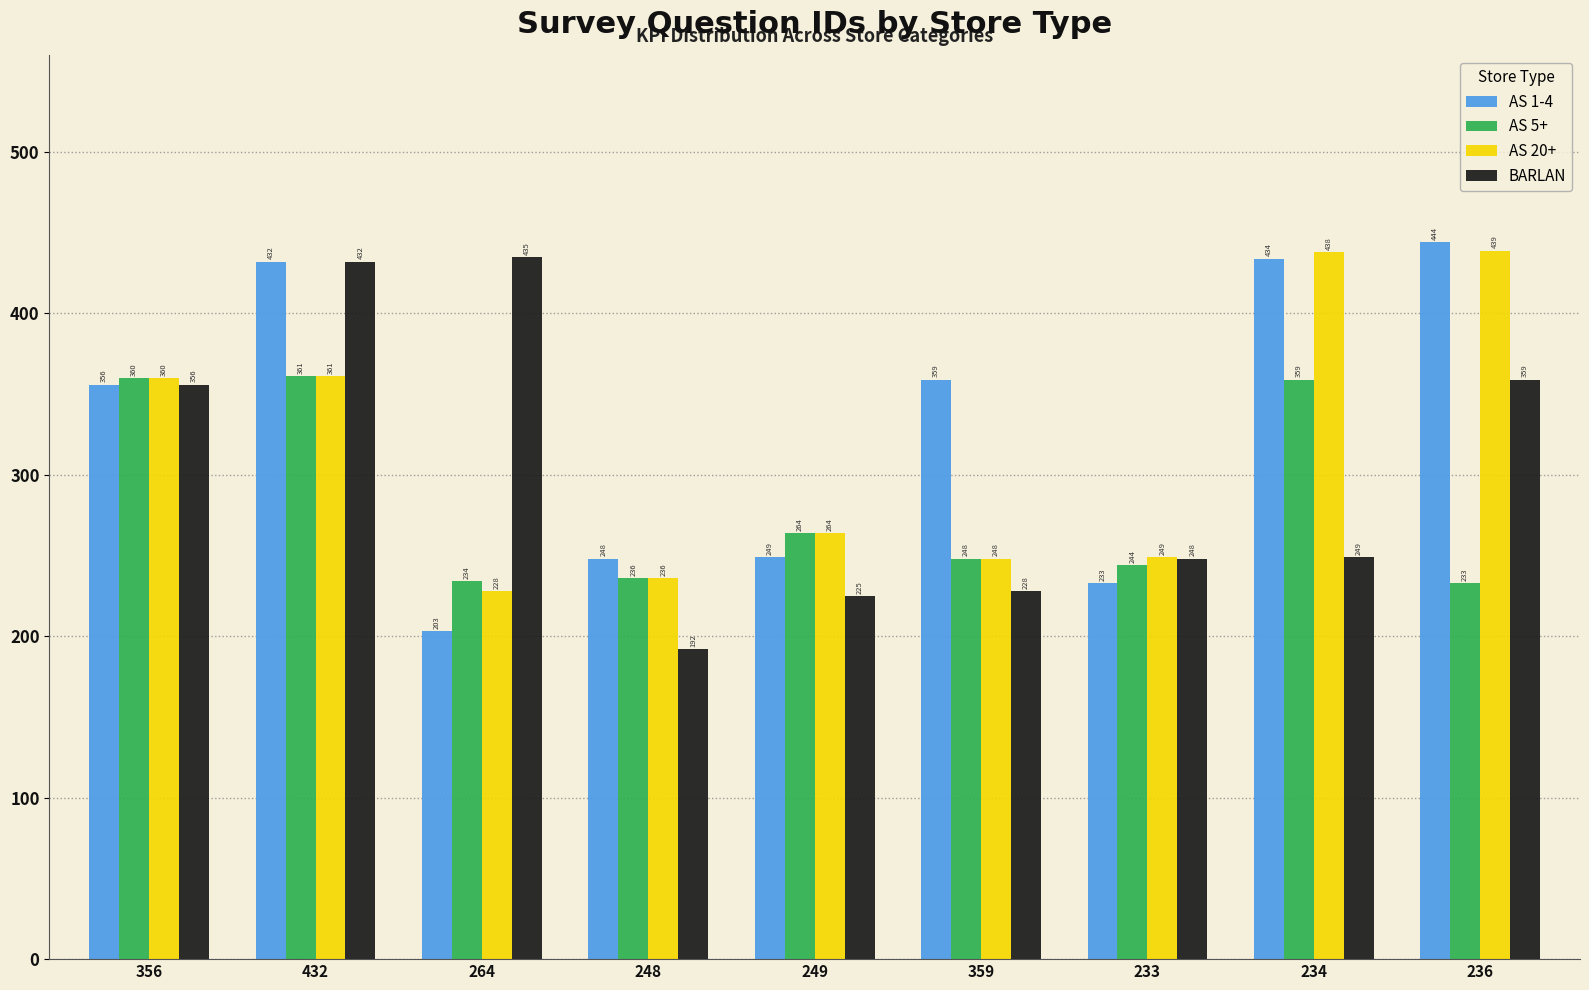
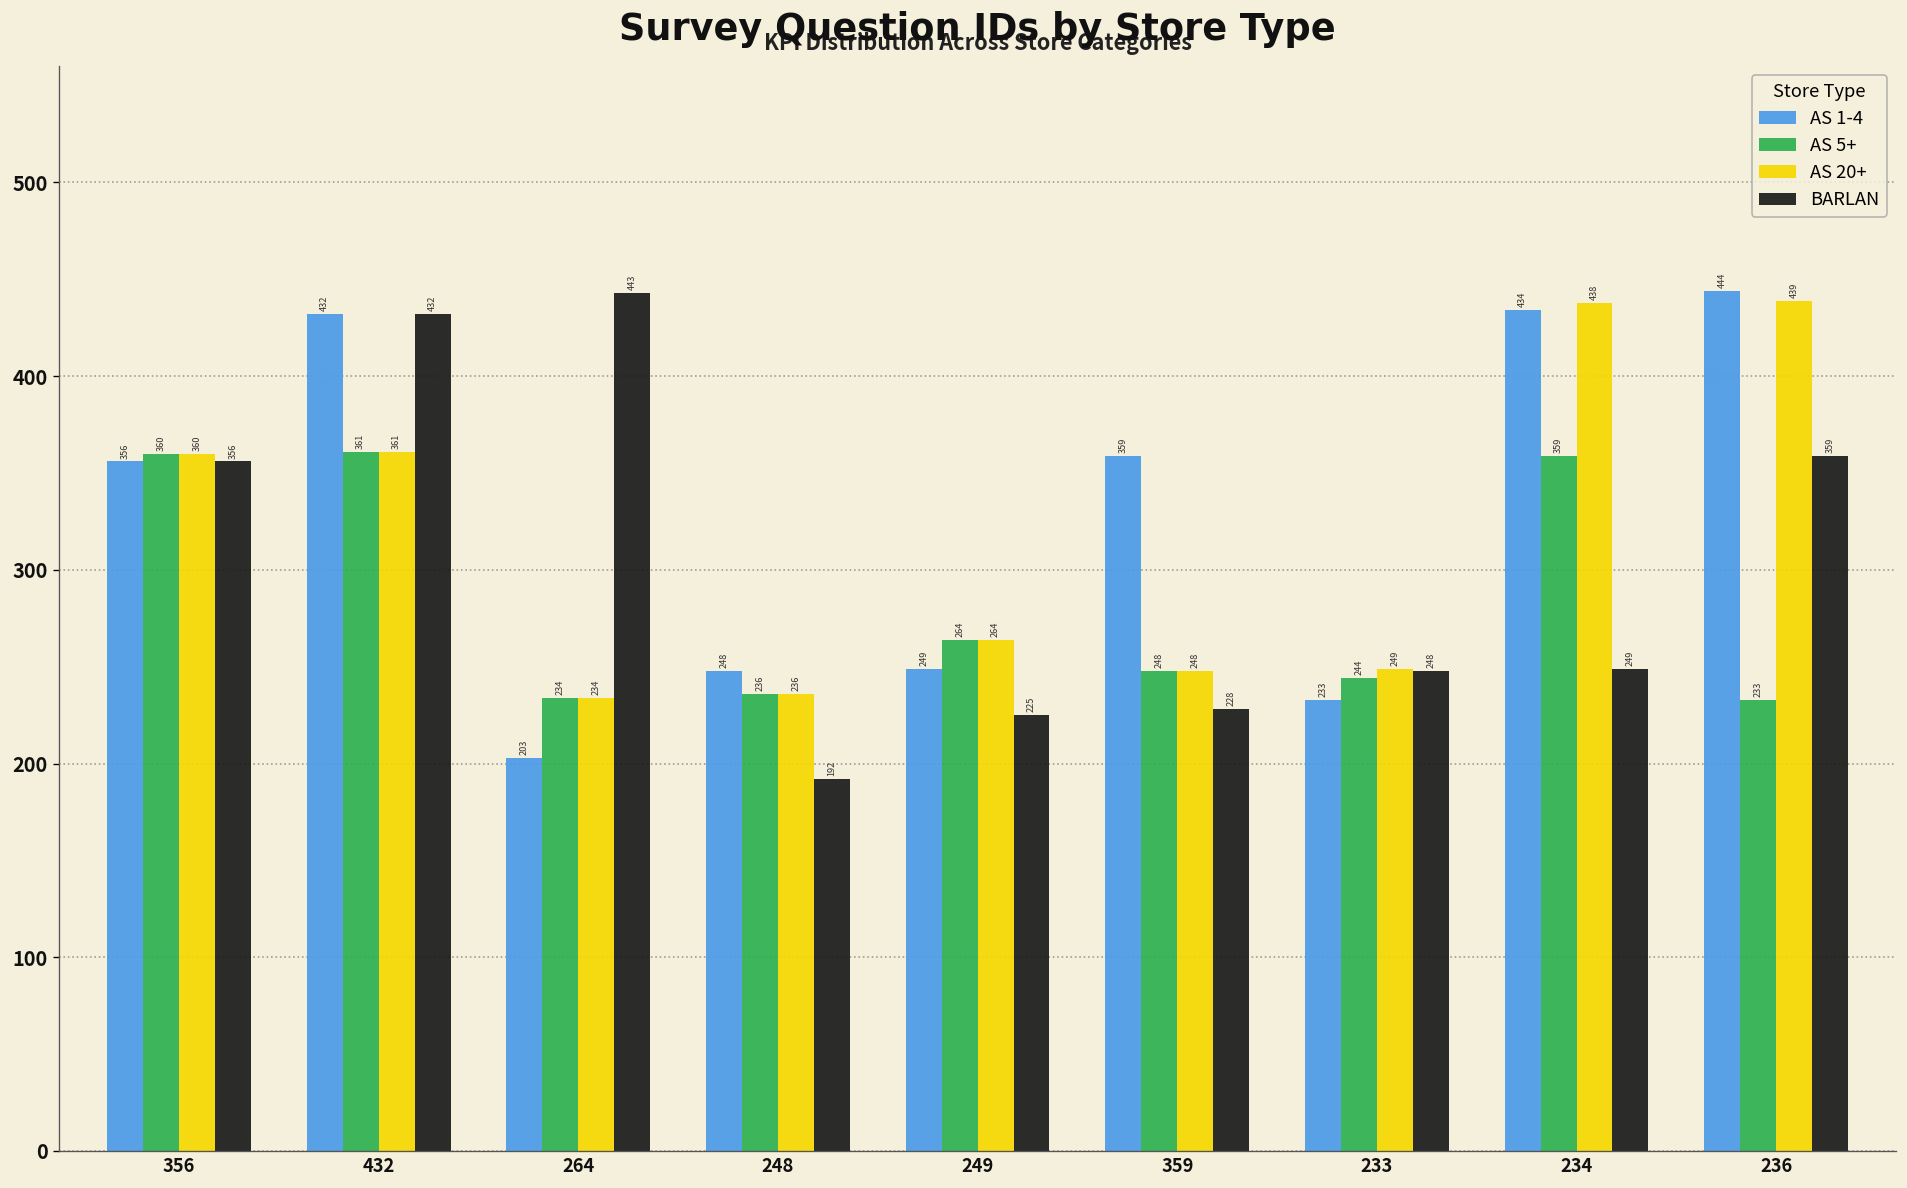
  {
    "AS 1-4": {
      "356": 356,
      "432": 432,
      "264": 203,
      "248": 248,
      "249": 249,
      "359": 359,
      "233": 233,
      "234": 434,
      "236": 444
    },
    "AS 5+": {
      "356": 360,
      "432": 361,
      "264": 234,
      "248": 236,
      "249": 264,
      "359": 248,
      "233": 244,
      "234": 359,
      "236": 233
    },
    "AS 20+": {
      "356": 360,
      "432": 361,
-     "264": 228,
+     "264": 234,
      "248": 236,
      "249": 264,
      "359": 248,
      "233": 249,
      "234": 438,
      "236": 439
    },
    "BARLAN": {
      "356": 356,
      "432": 432,
-     "264": 435,
+     "264": 443,
      "248": 192,
      "249": 225,
      "359": 228,
      "233": 248,
      "234": 249,
      "236": 359
    }
  }
